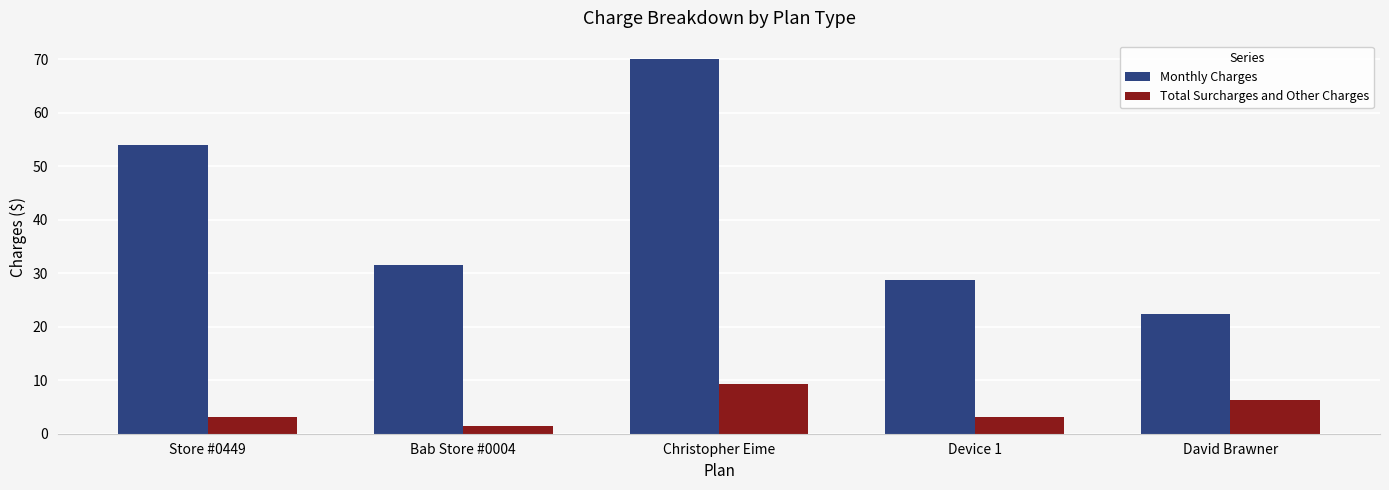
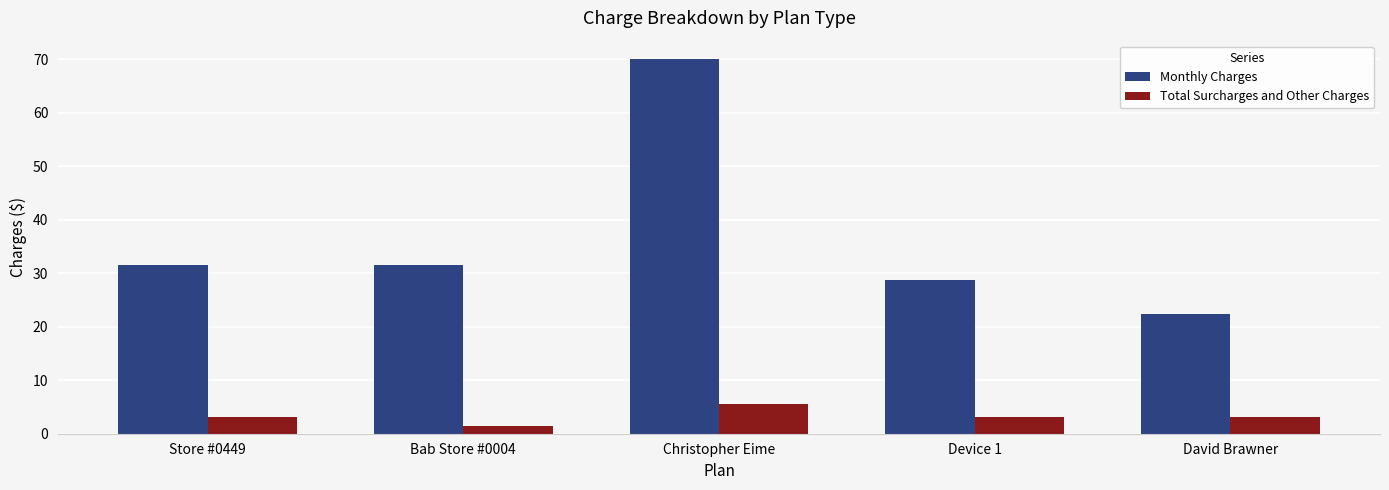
  {
    "Monthly Charges": {
-     "Store #0449": 54,
+     "Store #0449": 32,
      "Bab Store #0004": 32,
      "Christopher Eime": 70,
      "Device 1": 29,
      "David Brawner": 22
    },
    "Total Surcharges and Other Charges": {
      "Store #0449": 3,
      "Bab Store #0004": 1,
-     "Christopher Eime": 9,
+     "Christopher Eime": 6,
      "Device 1": 3,
-     "David Brawner": 6
+     "David Brawner": 3
    }
  }
